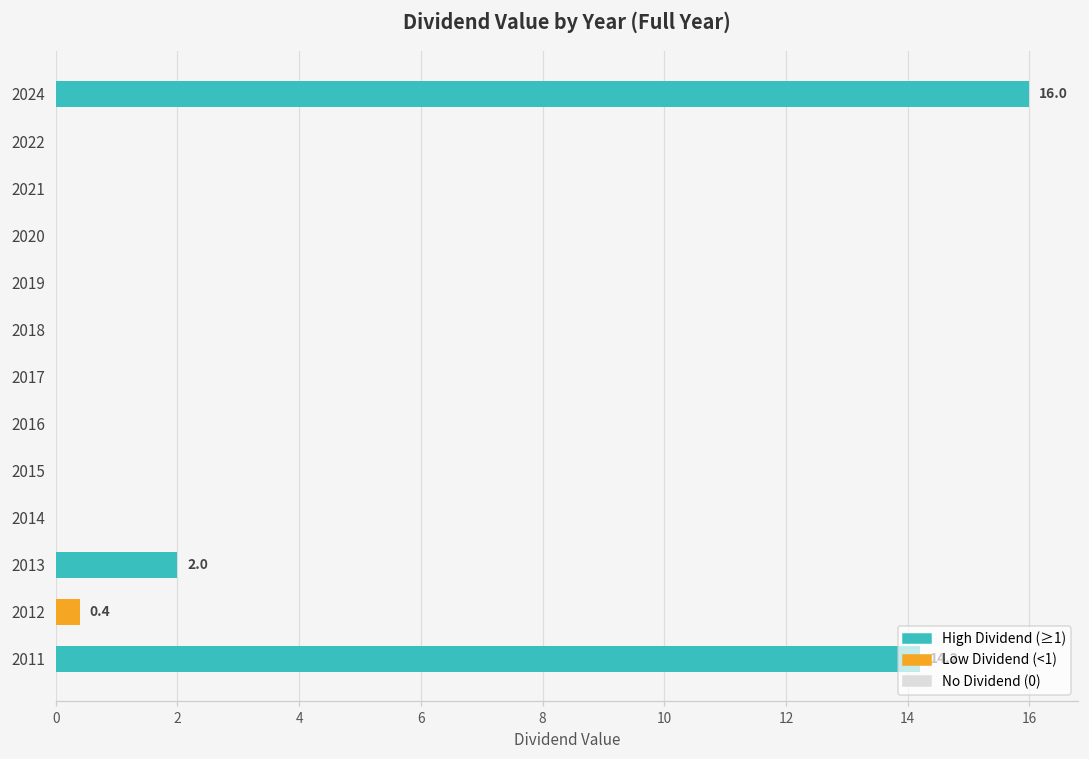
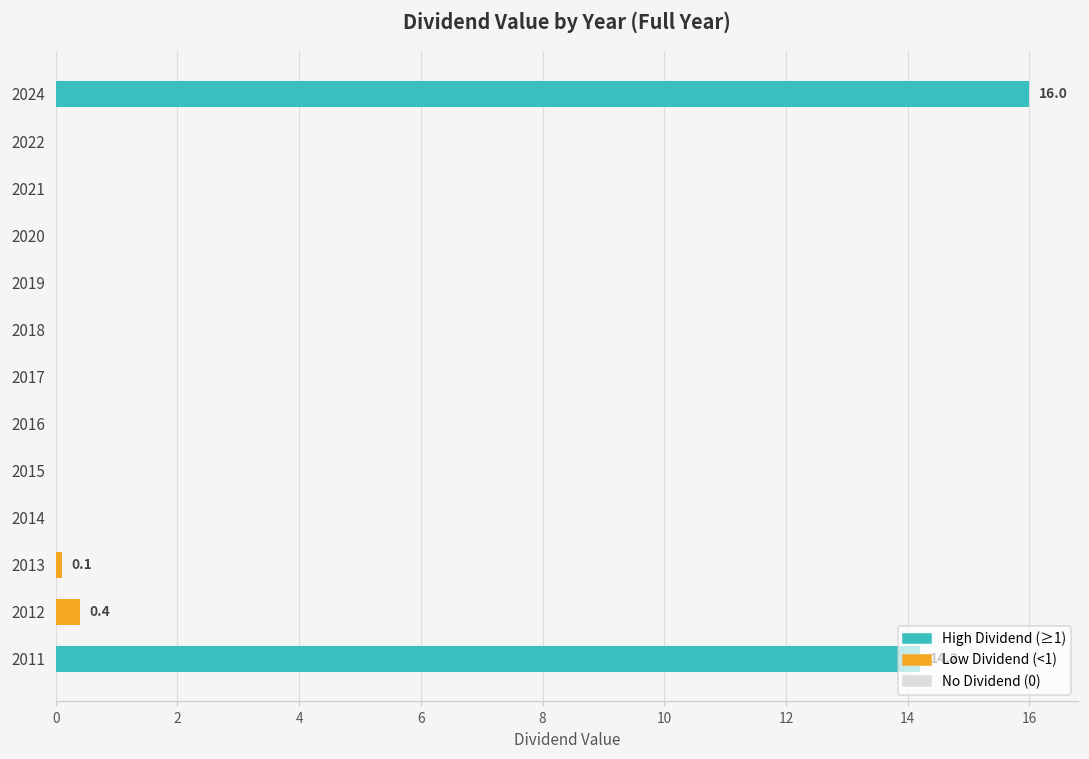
  {
    "2024": 16.0,
-   "2013": 2.0,
+   "2013": 0.1,
    "2012": 0.4
  }
